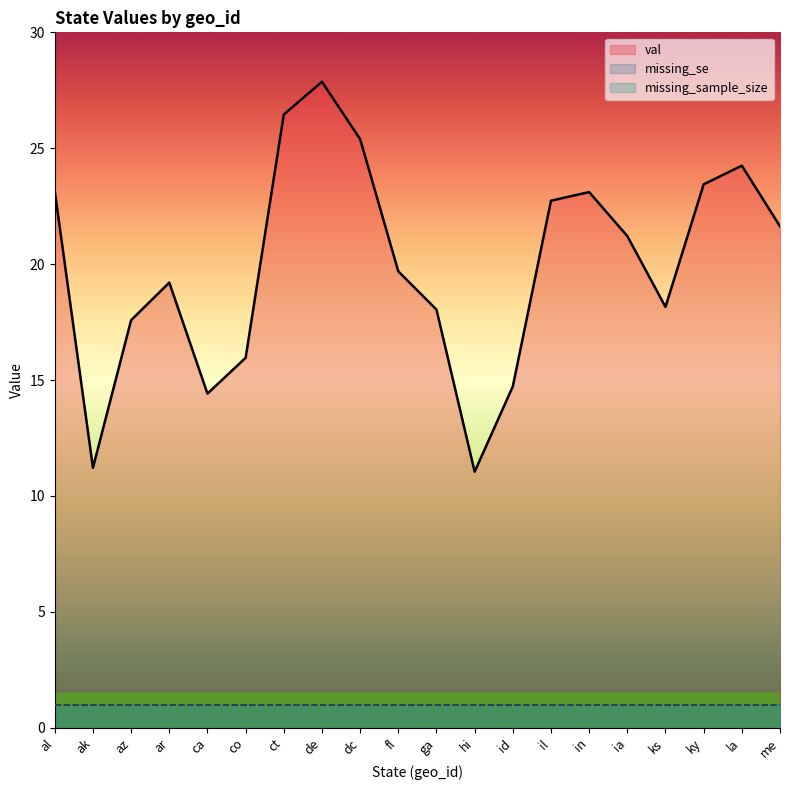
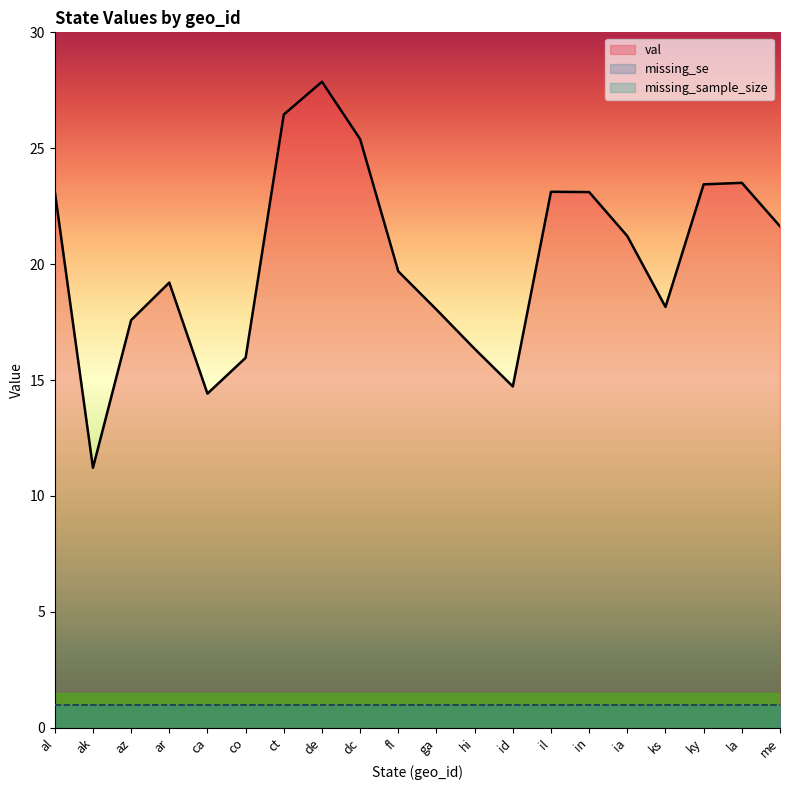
  {
    "val": {
      "al": 23.1,
      "ak": 11.2,
      "az": 17.6,
      "ar": 19.2,
      "ca": 14.4,
      "co": 16.0,
      "ct": 26.5,
      "de": 27.9,
      "dc": 25.4,
      "fl": 19.7,
      "ga": 18.0,
-     "hi": 11.0,
+     "hi": 16.3,
      "id": 14.7,
-     "il": 22.7,
+     "il": 23.1,
      "in": 23.1,
      "ia": 21.2,
      "ks": 18.2,
      "ky": 23.4,
-     "la": 24.2,
+     "la": 23.5,
      "me": 21.6
    }
  }
